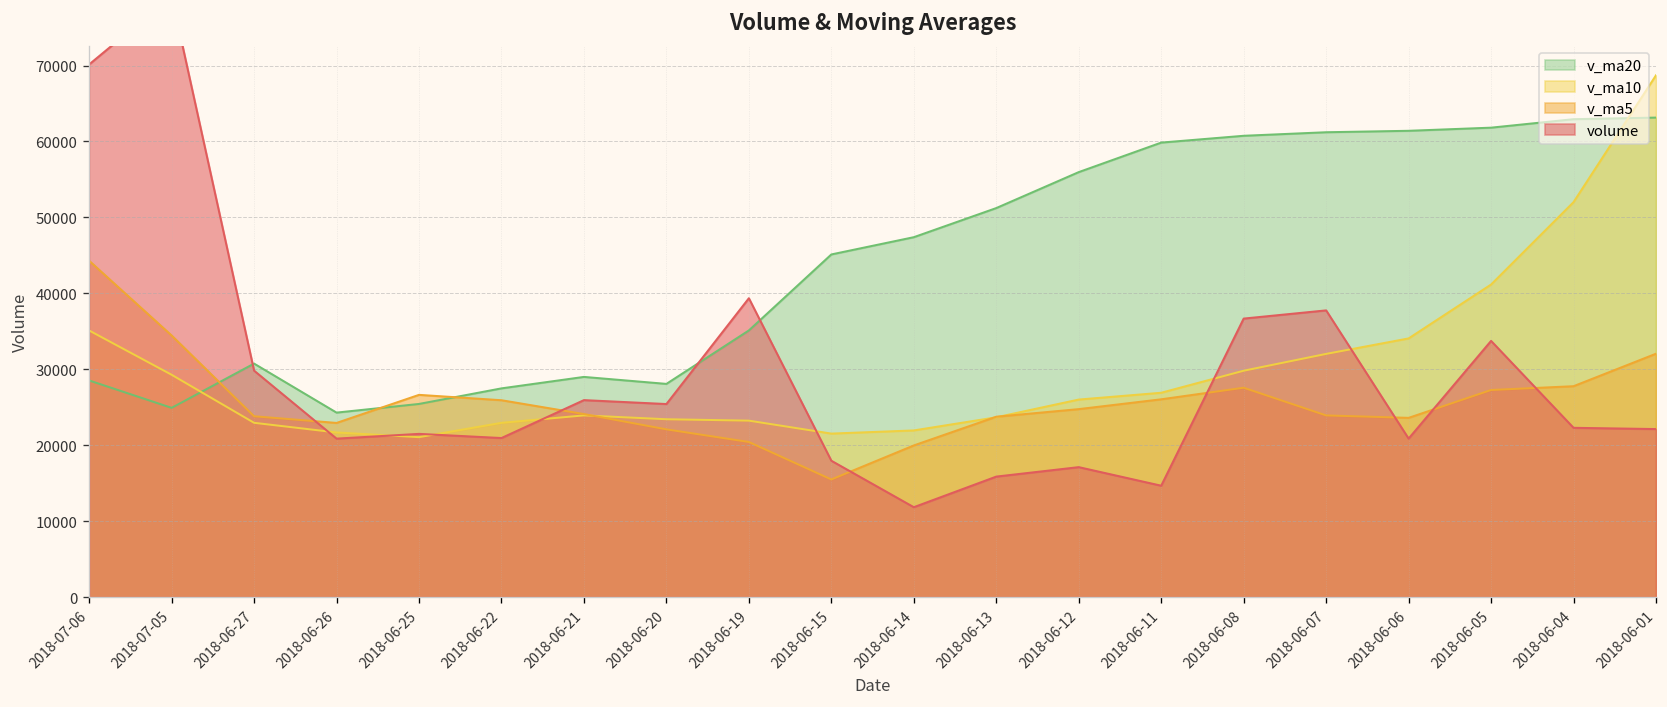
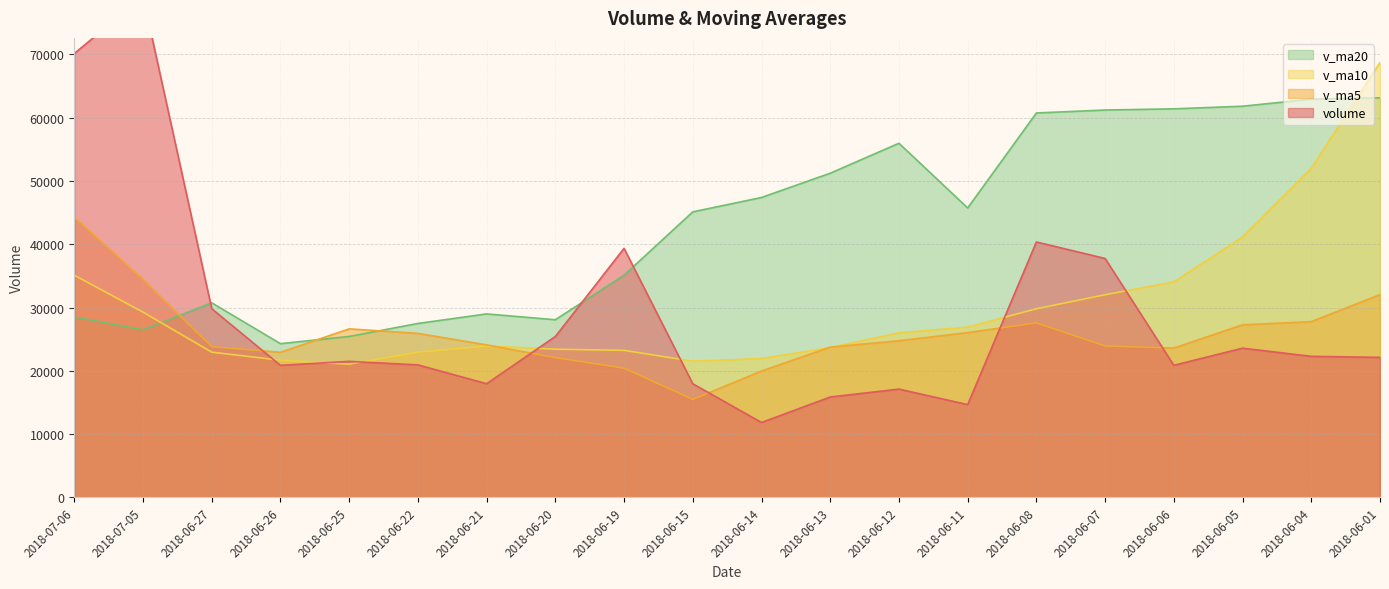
  {
    "v_ma20": {
      "2018-07-06": 29000,
-     "2018-07-05": 25000,
+     "2018-07-05": 26000,
      "2018-06-27": 31000,
      "2018-06-26": 24000,
      "2018-06-25": 25000,
      "2018-06-22": 27000,
      "2018-06-21": 29000,
      "2018-06-20": 28000,
      "2018-06-19": 35000,
      "2018-06-15": 45000,
      "2018-06-14": 47000,
      "2018-06-13": 51000,
      "2018-06-12": 56000,
-     "2018-06-11": 60000,
+     "2018-06-11": 46000,
      "2018-06-08": 61000,
      "2018-06-07": 61000,
      "2018-06-06": 61000,
      "2018-06-05": 62000,
      "2018-06-01": 63000
    },
    "volume": {
      "2018-07-06": 70000,
      "2018-06-27": 30000,
      "2018-06-26": 21000,
      "2018-06-25": 21000,
      "2018-06-22": 21000,
-     "2018-06-21": 26000,
+     "2018-06-21": 18000,
      "2018-06-20": 25000,
      "2018-06-19": 39000,
      "2018-06-15": 18000,
      "2018-06-14": 12000,
      "2018-06-13": 16000,
      "2018-06-12": 17000,
      "2018-06-11": 15000,
-     "2018-06-08": 37000,
+     "2018-06-08": 40000,
      "2018-06-07": 38000,
      "2018-06-06": 21000,
-     "2018-06-05": 34000,
+     "2018-06-05": 24000,
      "2018-06-04": 22000,
      "2018-06-01": 22000
    }
  }
